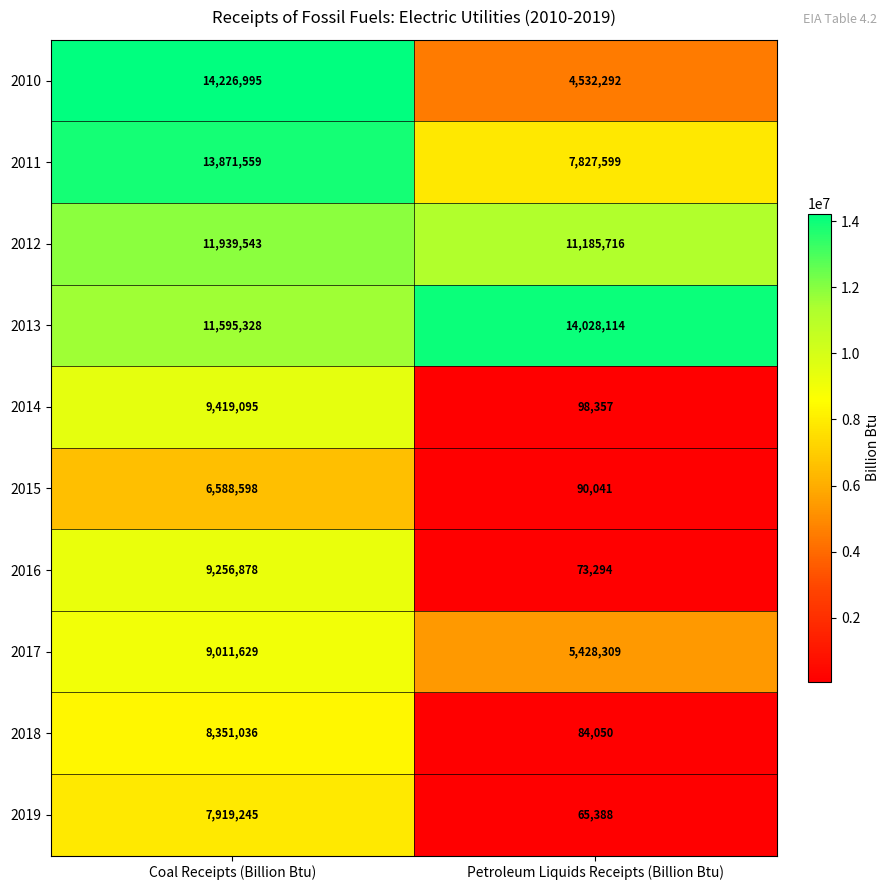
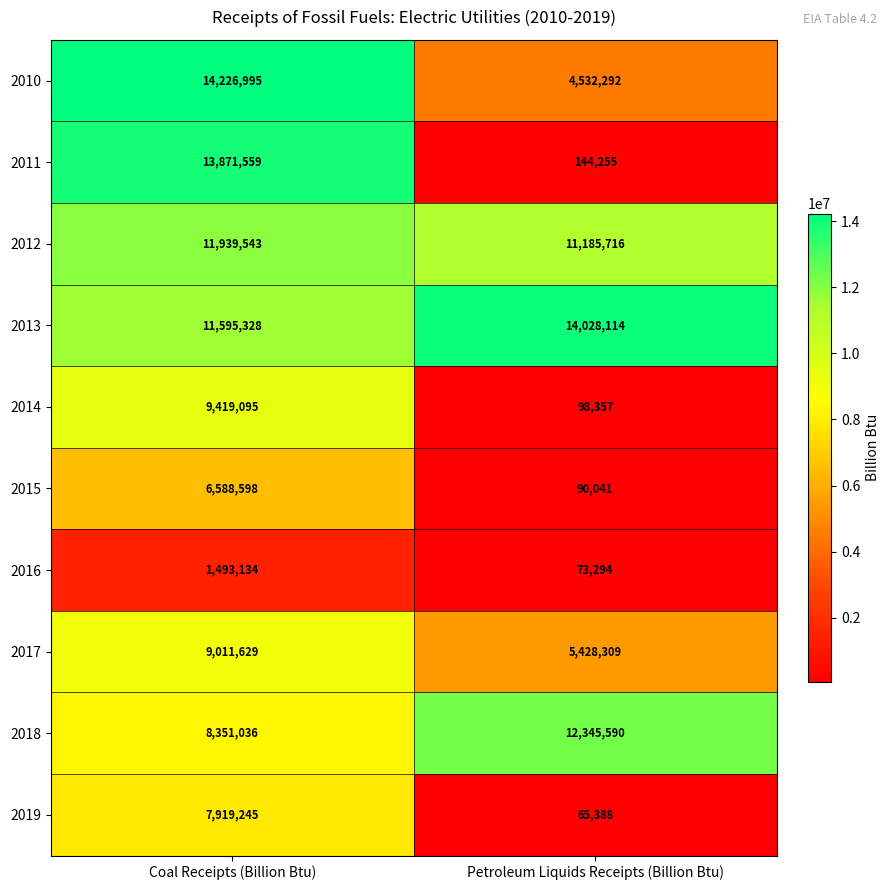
  {
    "2010": {
      "Coal Receipts (Billion Btu)": "14,226,995",
      "Petroleum Liquids Receipts (Billion Btu)": "4,532,292"
    },
    "2011": {
      "Coal Receipts (Billion Btu)": "13,871,559",
-     "Petroleum Liquids Receipts (Billion Btu)": "7,827,599"
+     "Petroleum Liquids Receipts (Billion Btu)": "144,255"
    },
    "2012": {
      "Coal Receipts (Billion Btu)": "11,939,543",
      "Petroleum Liquids Receipts (Billion Btu)": "11,185,716"
    },
    "2013": {
      "Coal Receipts (Billion Btu)": "11,595,328",
      "Petroleum Liquids Receipts (Billion Btu)": "14,028,114"
    },
    "2014": {
      "Coal Receipts (Billion Btu)": "9,419,095",
      "Petroleum Liquids Receipts (Billion Btu)": "98,357"
    },
    "2015": {
      "Coal Receipts (Billion Btu)": "6,588,598",
      "Petroleum Liquids Receipts (Billion Btu)": "90,041"
    },
    "2016": {
-     "Coal Receipts (Billion Btu)": "9,256,878",
+     "Coal Receipts (Billion Btu)": "1,493,134",
      "Petroleum Liquids Receipts (Billion Btu)": "73,294"
    },
    "2017": {
      "Coal Receipts (Billion Btu)": "9,011,629",
      "Petroleum Liquids Receipts (Billion Btu)": "5,428,309"
    },
    "2018": {
      "Coal Receipts (Billion Btu)": "8,351,036",
-     "Petroleum Liquids Receipts (Billion Btu)": "84,050"
+     "Petroleum Liquids Receipts (Billion Btu)": "12,345,590"
    },
    "2019": {
      "Coal Receipts (Billion Btu)": "7,919,245",
      "Petroleum Liquids Receipts (Billion Btu)": "65,388"
    }
  }
